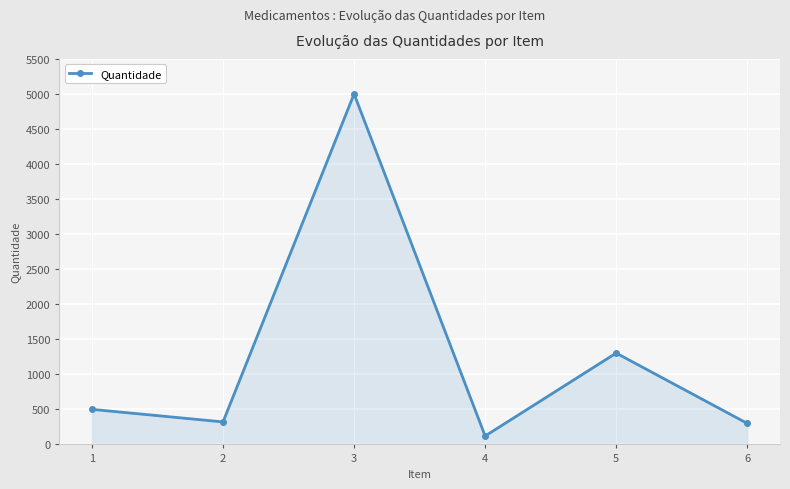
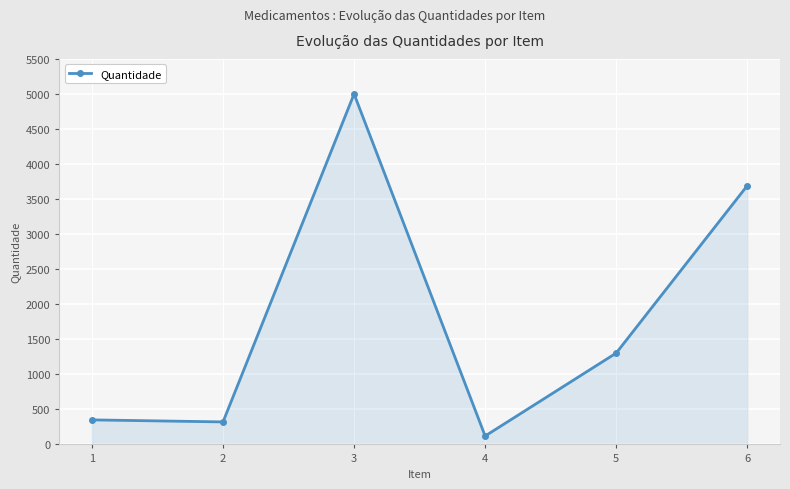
  {
-   "1": 500,
+   "1": 400,
    "2": 300,
    "3": 5000,
    "4": 100,
    "5": 1300,
-   "6": 300
+   "6": 3700
  }
